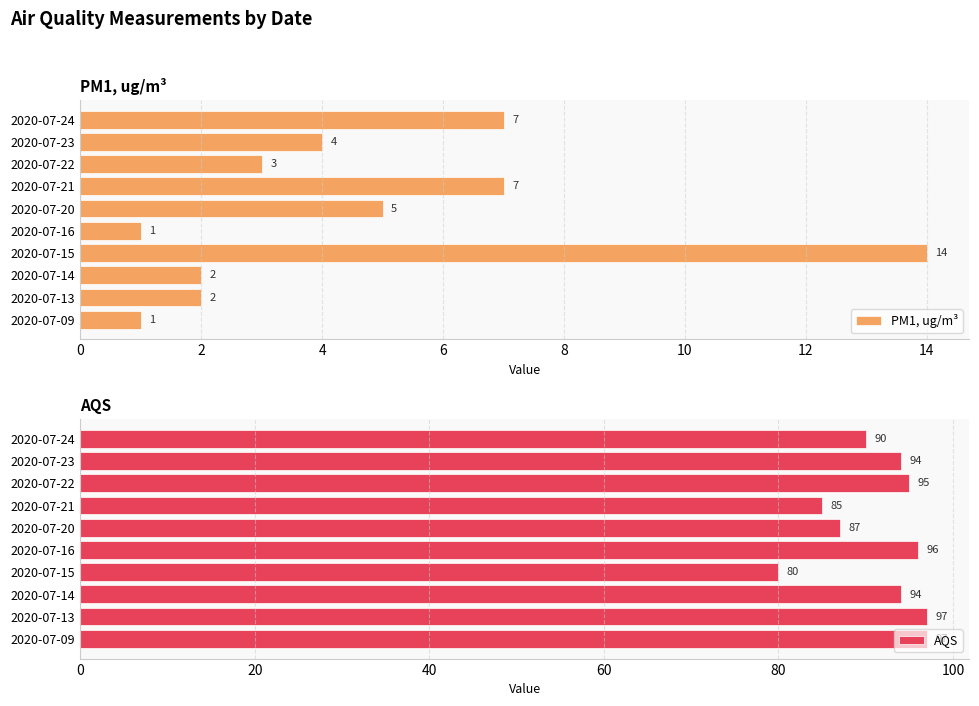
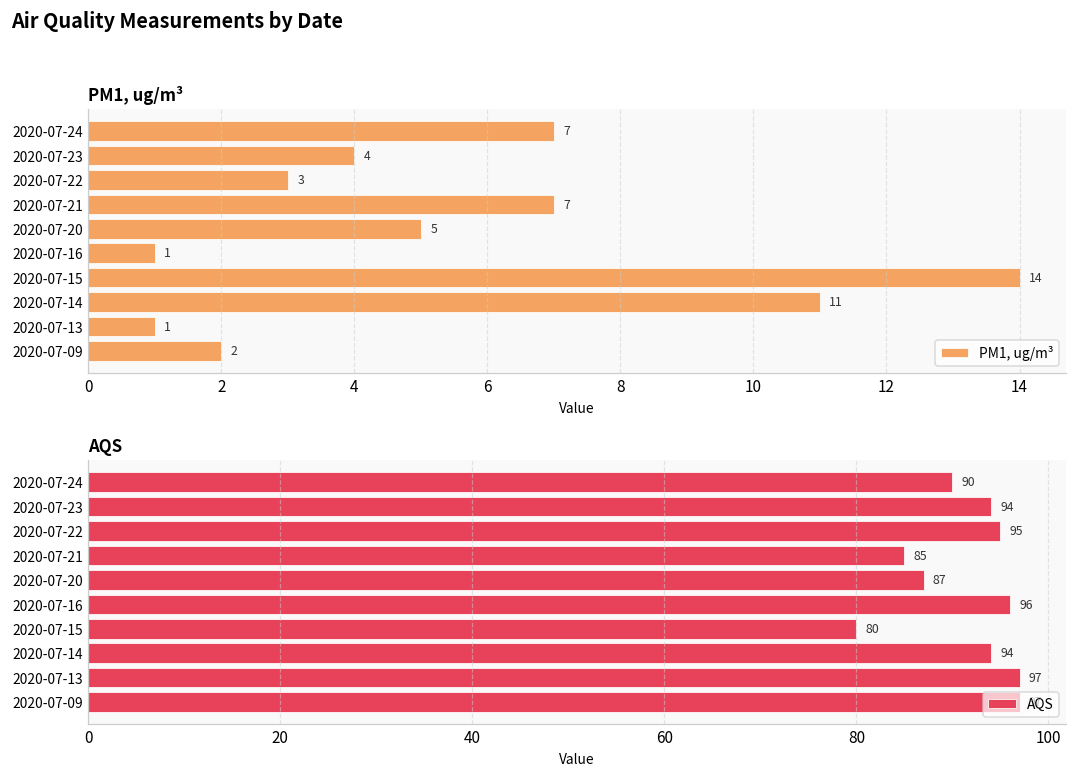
  {
    "PM1, ug/m³": {
      "2020-07-24": 7,
      "2020-07-23": 4,
      "2020-07-22": 3,
      "2020-07-21": 7,
      "2020-07-20": 5,
      "2020-07-16": 1,
      "2020-07-15": 14,
-     "2020-07-14": 2,
-     "2020-07-13": 2,
-     "2020-07-09": 1
+     "2020-07-14": 11,
+     "2020-07-13": 1,
+     "2020-07-09": 2
    },
    "AQS": {
      "2020-07-24": 90,
      "2020-07-23": 94,
      "2020-07-22": 95,
      "2020-07-21": 85,
      "2020-07-20": 87,
      "2020-07-16": 96,
      "2020-07-15": 80,
      "2020-07-14": 94,
      "2020-07-13": 97
    }
  }
